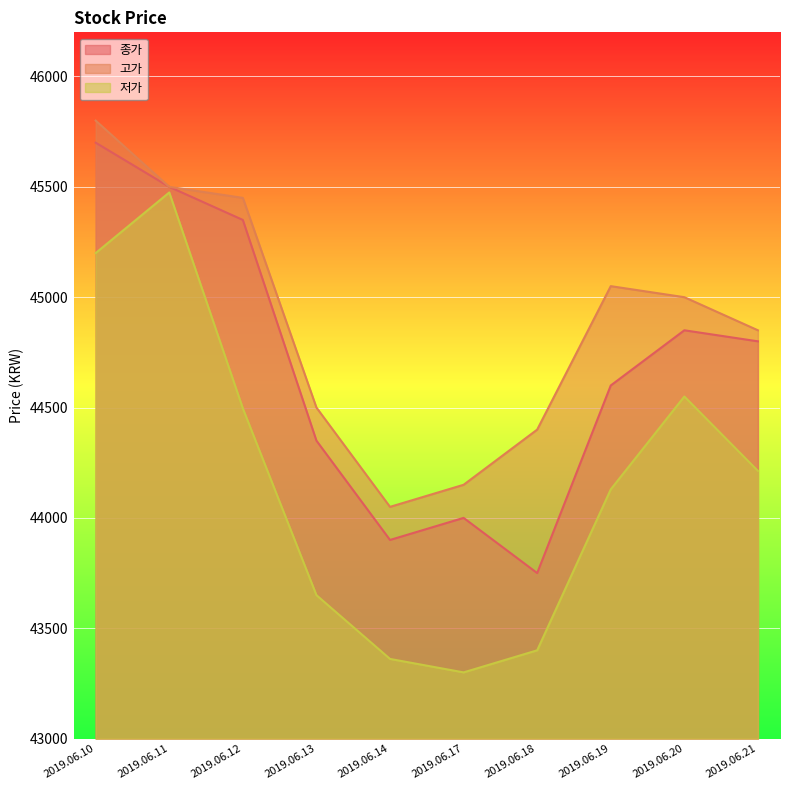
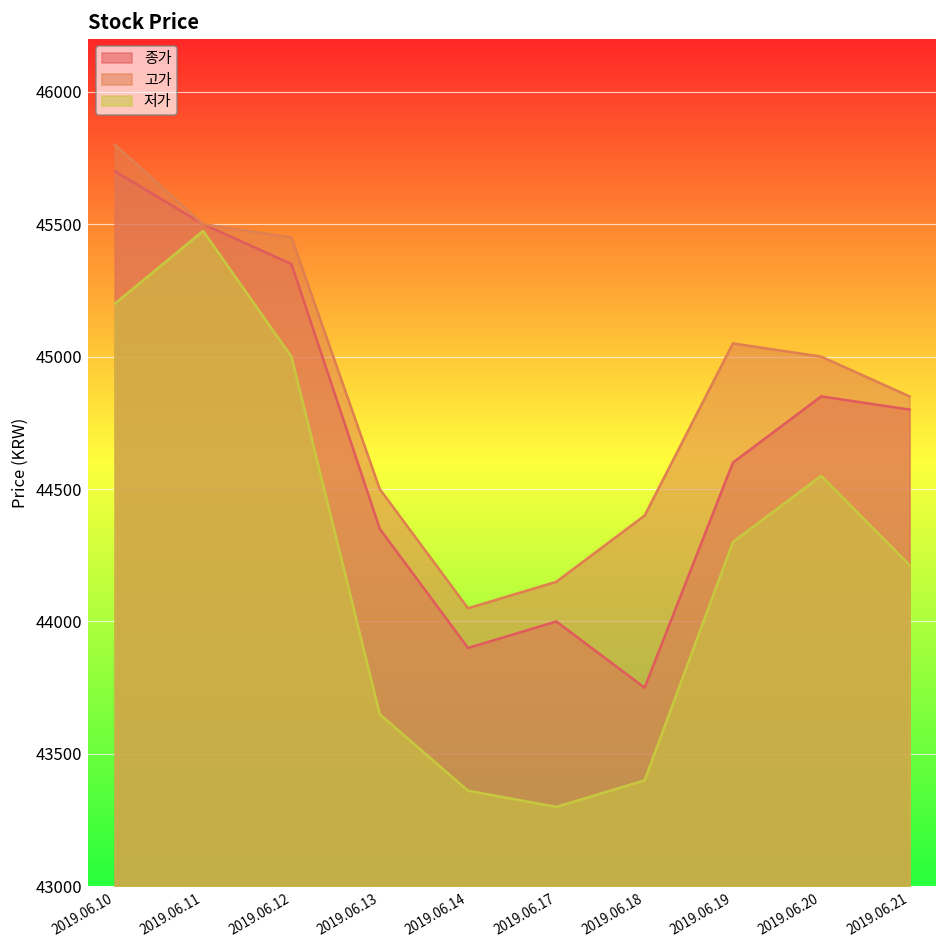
  {
    "저가": {
      "2019.06.10": 45200,
      "2019.06.11": 45470,
-     "2019.06.12": 44500,
+     "2019.06.12": 45000,
      "2019.06.13": 43650,
      "2019.06.14": 43360,
      "2019.06.17": 43300,
      "2019.06.18": 43400,
-     "2019.06.19": 44130,
+     "2019.06.19": 44300,
      "2019.06.20": 44550,
      "2019.06.21": 44210
    }
  }
